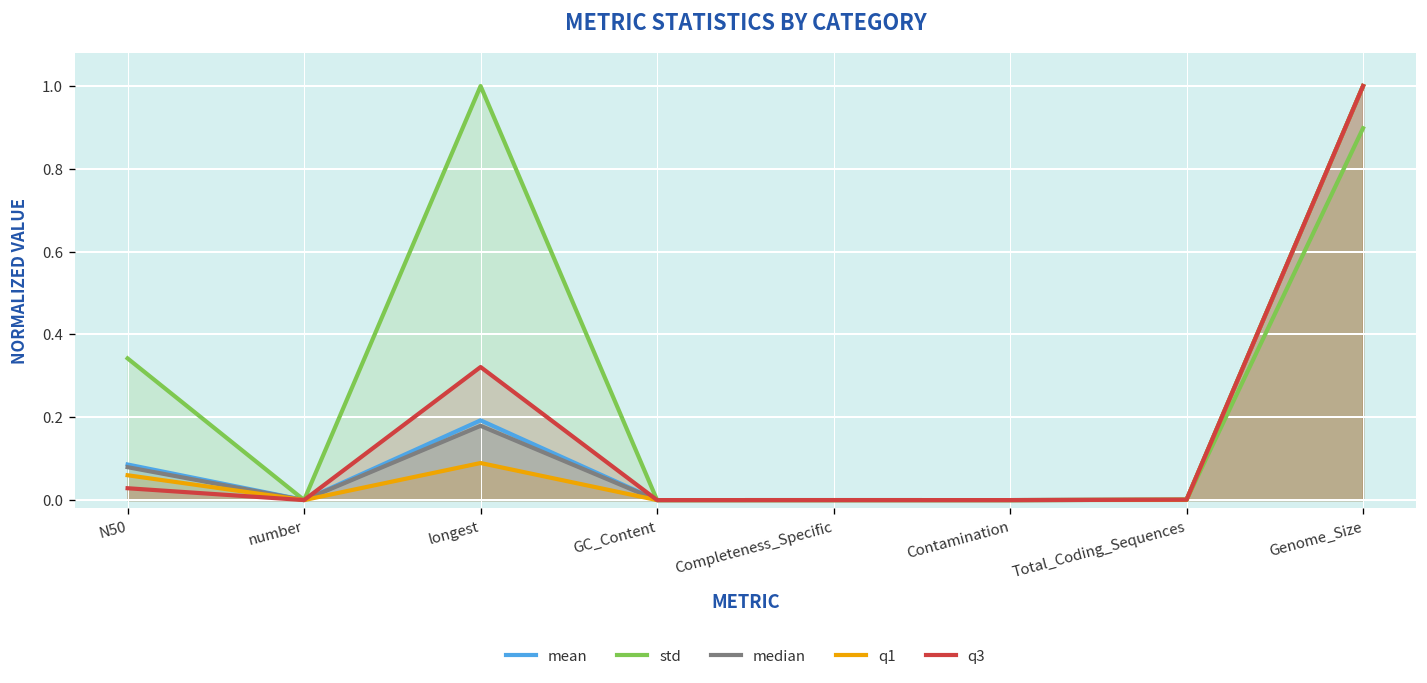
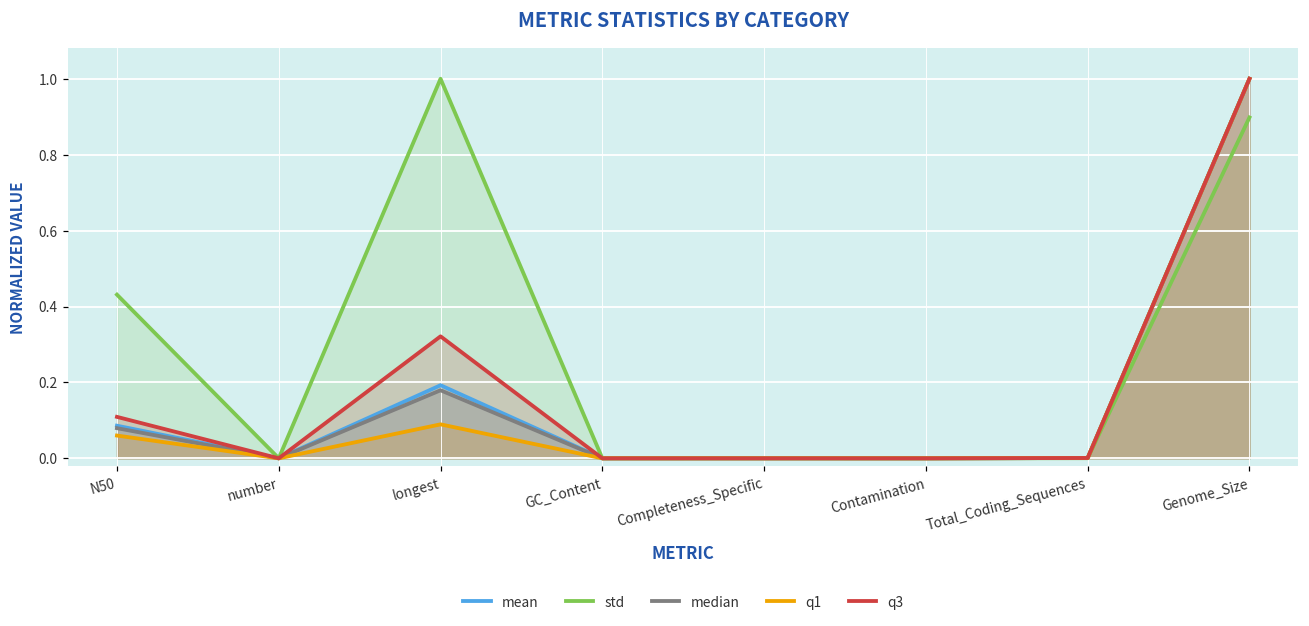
  {
    "std": {
-     "N50": 0.34,
+     "N50": 0.43,
      "longest": 1.00,
      "Genome_Size": 0.90
    },
    "median": {
      "longest": 0.18
    },
    "q1": {
      "N50": 0.06,
      "longest": 0.09
    },
    "q3": {
-     "N50": 0.03,
+     "N50": 0.11,
      "longest": 0.32
    }
  }
